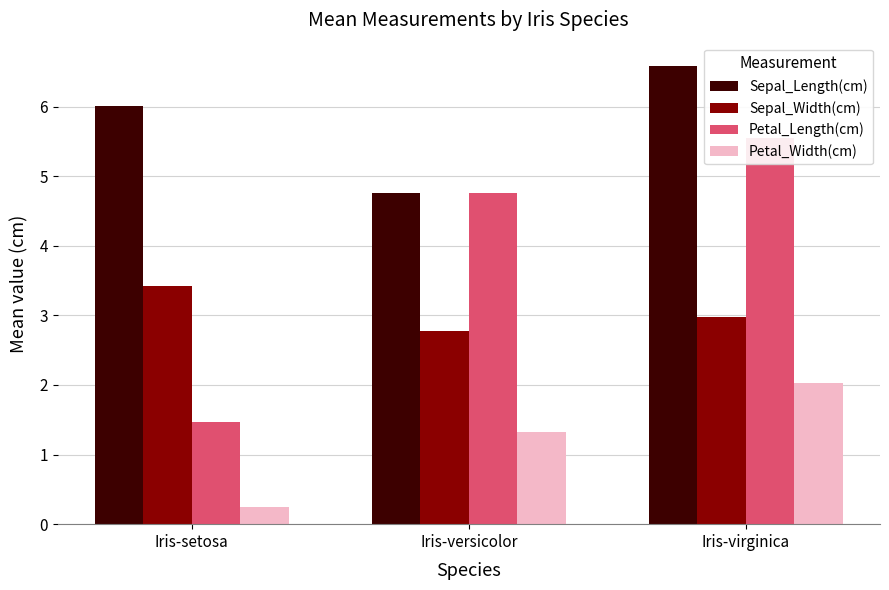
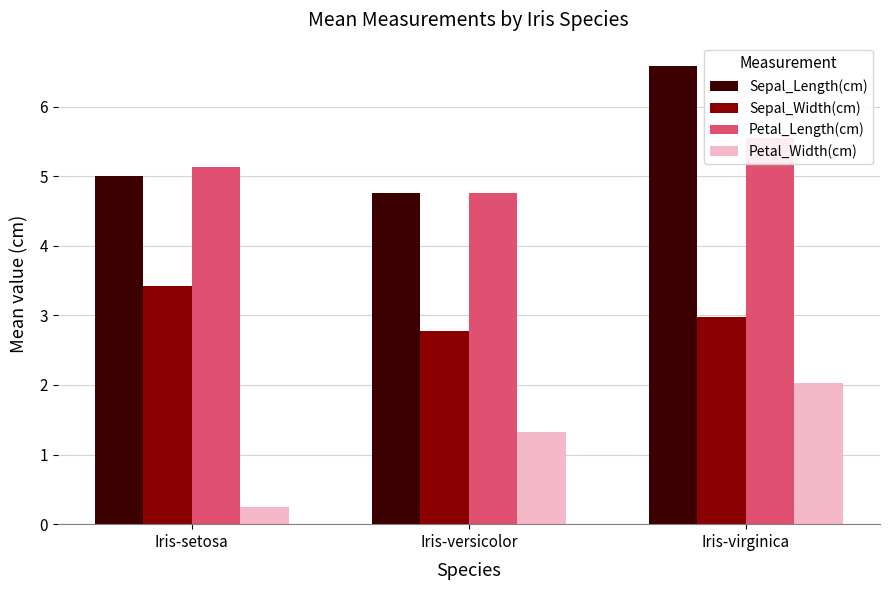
  {
    "Sepal_Length(cm)": {
-     "Iris-setosa": 6.0,
+     "Iris-setosa": 5.0,
      "Iris-versicolor": 4.8,
      "Iris-virginica": 6.6
    },
    "Sepal_Width(cm)": {
      "Iris-setosa": 3.4,
      "Iris-versicolor": 2.8,
      "Iris-virginica": 3.0
    },
    "Petal_Length(cm)": {
-     "Iris-setosa": 1.5,
+     "Iris-setosa": 5.1,
      "Iris-versicolor": 4.8
    },
    "Petal_Width(cm)": {
      "Iris-setosa": 0.2,
      "Iris-versicolor": 1.3,
      "Iris-virginica": 2.0
    }
  }
